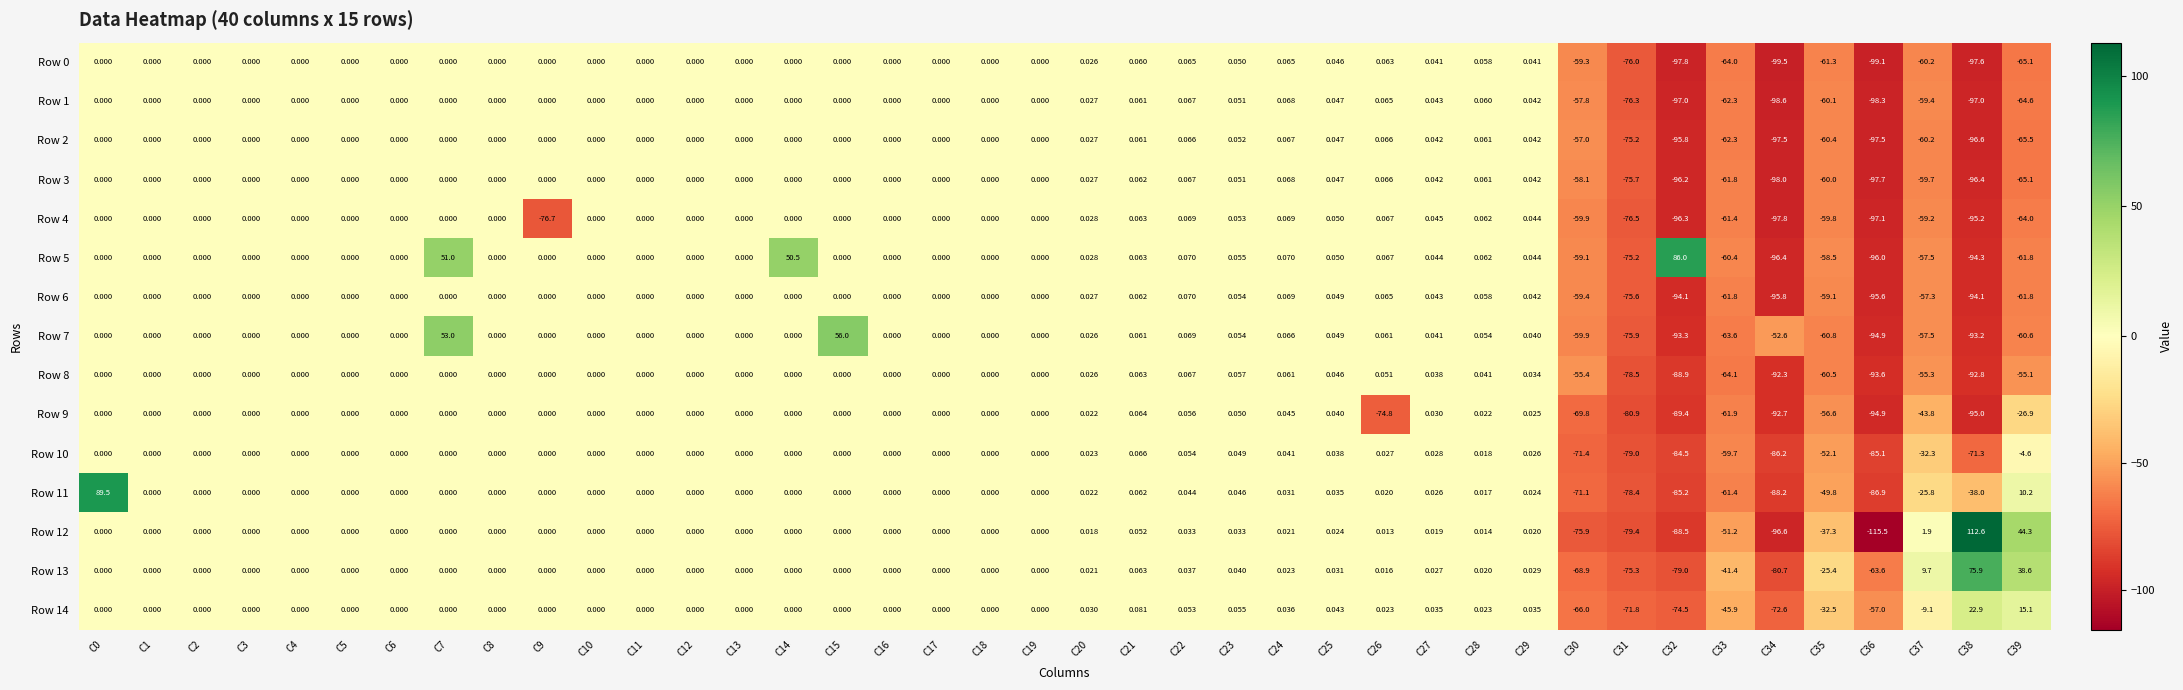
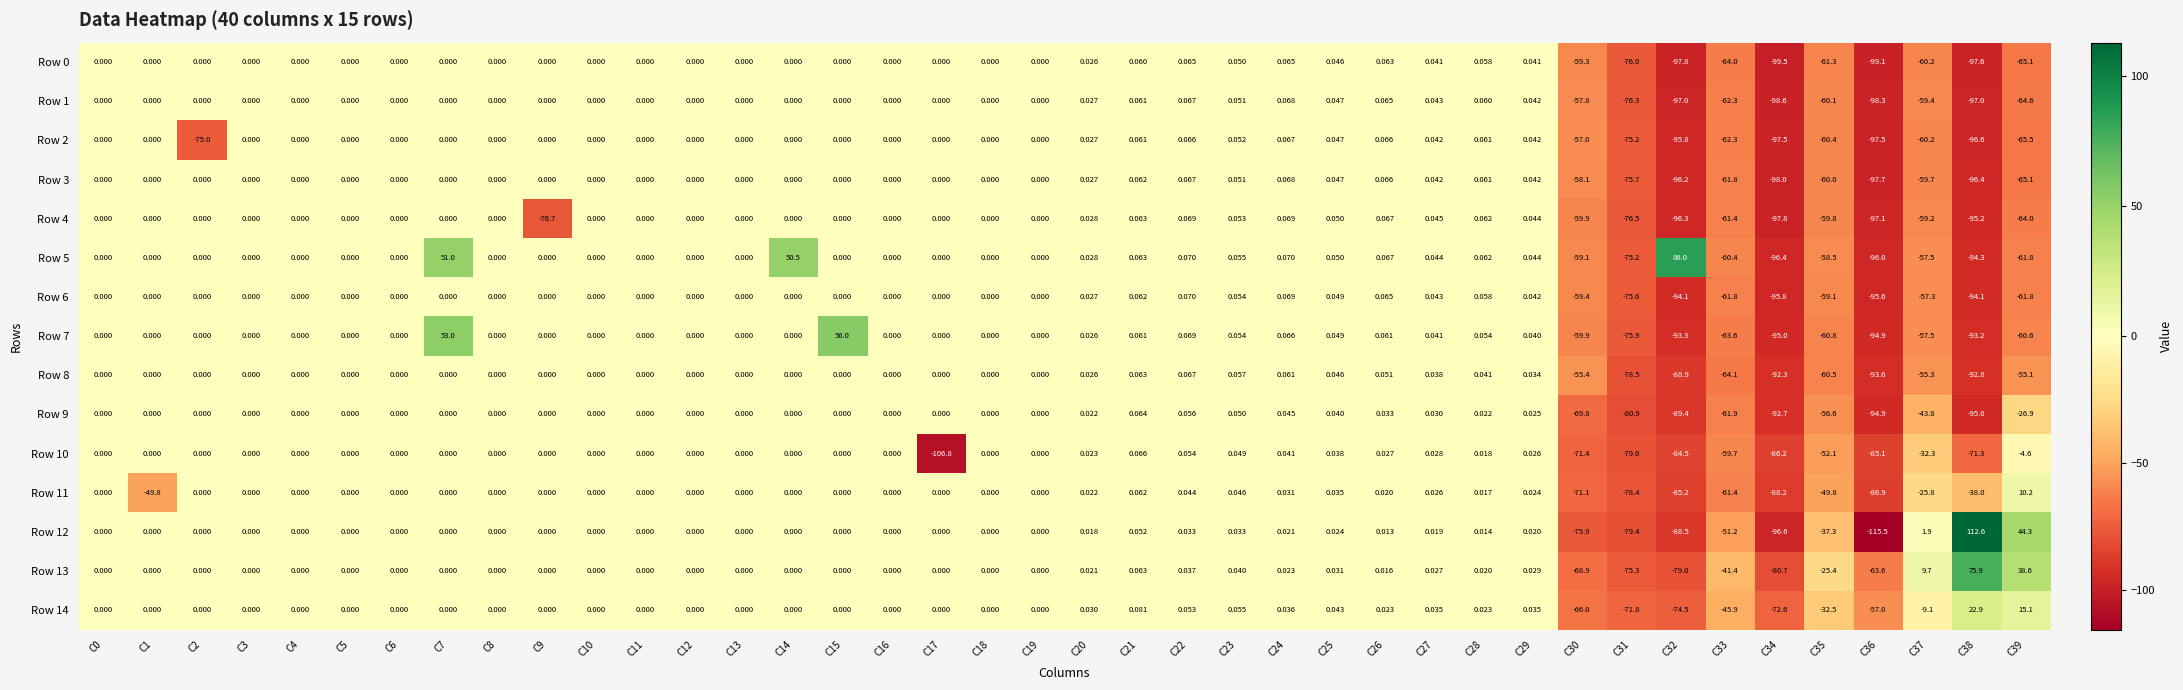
  {
    "Row 2": {
      "C0": 0.000,
      "C1": 0.000,
-     "C2": 0.000,
+     "C2": -75.0,
      "C3": 0.000,
      "C4": 0.000,
      "C5": 0.000,
      "C6": 0.000,
      "C7": 0.000,
      "C8": 0.000,
      "C9": 0.000,
      "C10": 0.000,
      "C11": 0.000,
      "C12": 0.000,
      "C13": 0.000,
      "C14": 0.000,
      "C15": 0.000,
      "C16": 0.000,
      "C17": 0.000,
      "C18": 0.000,
      "C19": 0.000,
      "C20": 0.027,
      "C21": 0.061,
      "C22": 0.066,
      "C23": 0.052,
      "C24": 0.067,
      "C25": 0.047,
      "C26": 0.066,
      "C27": 0.042,
      "C28": 0.061,
      "C29": 0.042,
      "C30": -57.0,
      "C31": -75.2,
      "C32": -95.8,
      "C33": -62.3,
      "C34": -97.5,
      "C35": -60.4,
      "C36": -97.5,
      "C37": -60.2,
      "C38": -96.6,
      "C39": -65.5
    },
    "Row 7": {
      "C0": 0.000,
      "C1": 0.000,
      "C2": 0.000,
      "C3": 0.000,
      "C4": 0.000,
      "C5": 0.000,
      "C6": 0.000,
      "C7": 53.0,
      "C8": 0.000,
      "C9": 0.000,
      "C10": 0.000,
      "C11": 0.000,
      "C12": 0.000,
      "C13": 0.000,
      "C14": 0.000,
      "C15": 56.0,
      "C16": 0.000,
      "C17": 0.000,
      "C18": 0.000,
      "C19": 0.000,
      "C20": 0.026,
      "C21": 0.061,
      "C22": 0.069,
      "C23": 0.054,
      "C24": 0.066,
      "C25": 0.049,
      "C26": 0.061,
      "C27": 0.041,
      "C28": 0.054,
      "C29": 0.040,
      "C30": -59.9,
      "C31": -75.9,
      "C32": -93.3,
      "C33": -63.6,
-     "C34": -52.6,
+     "C34": -95.0,
      "C35": -60.8,
      "C36": -94.9,
      "C37": -57.5,
      "C38": -93.2,
      "C39": -60.6
    },
    "Row 9": {
      "C0": 0.000,
      "C1": 0.000,
      "C2": 0.000,
      "C3": 0.000,
      "C4": 0.000,
      "C5": 0.000,
      "C6": 0.000,
      "C7": 0.000,
      "C8": 0.000,
      "C9": 0.000,
      "C10": 0.000,
      "C11": 0.000,
      "C12": 0.000,
      "C13": 0.000,
      "C14": 0.000,
      "C15": 0.000,
      "C16": 0.000,
      "C17": 0.000,
      "C18": 0.000,
      "C19": 0.000,
      "C20": 0.022,
      "C21": 0.064,
      "C22": 0.056,
      "C23": 0.050,
      "C24": 0.045,
      "C25": 0.040,
-     "C26": -74.8,
+     "C26": 0.033,
      "C27": 0.030,
      "C28": 0.022,
      "C29": 0.025,
      "C30": -69.8,
      "C31": -80.9,
      "C32": -89.4,
      "C33": -61.9,
      "C34": -92.7,
      "C35": -56.6,
      "C36": -94.9,
      "C37": -43.8,
      "C38": -95.0,
      "C39": -26.9
    },
    "Row 10": {
      "C0": 0.000,
      "C1": 0.000,
      "C2": 0.000,
      "C3": 0.000,
      "C4": 0.000,
      "C5": 0.000,
      "C6": 0.000,
      "C7": 0.000,
      "C8": 0.000,
      "C9": 0.000,
      "C10": 0.000,
      "C11": 0.000,
      "C12": 0.000,
      "C13": 0.000,
      "C14": 0.000,
      "C15": 0.000,
      "C16": 0.000,
-     "C17": 0.000,
+     "C17": -106.8,
      "C18": 0.000,
      "C19": 0.000,
      "C20": 0.023,
      "C21": 0.066,
      "C22": 0.054,
      "C23": 0.049,
      "C24": 0.041,
      "C25": 0.038,
      "C26": 0.027,
      "C27": 0.028,
      "C28": 0.018,
      "C29": 0.026,
      "C30": -71.4,
      "C31": -79.0,
      "C32": -84.5,
      "C33": -59.7,
      "C34": -86.2,
      "C35": -52.1,
      "C36": -85.1,
      "C37": -32.3,
      "C38": -71.3,
      "C39": -4.6
    },
    "Row 11": {
-     "C0": 89.5,
-     "C1": 0.000,
+     "C0": 0.000,
+     "C1": -49.8,
      "C2": 0.000,
      "C3": 0.000,
      "C4": 0.000,
      "C5": 0.000,
      "C6": 0.000,
      "C7": 0.000,
      "C8": 0.000,
      "C9": 0.000,
      "C10": 0.000,
      "C11": 0.000,
      "C12": 0.000,
      "C13": 0.000,
      "C14": 0.000,
      "C15": 0.000,
      "C16": 0.000,
      "C17": 0.000,
      "C18": 0.000,
      "C19": 0.000,
      "C20": 0.022,
      "C21": 0.062,
      "C22": 0.044,
      "C23": 0.046,
      "C24": 0.031,
      "C25": 0.035,
      "C26": 0.020,
      "C27": 0.026,
      "C28": 0.017,
      "C29": 0.024,
      "C30": -71.1,
      "C31": -78.4,
      "C32": -85.2,
      "C33": -61.4,
      "C34": -88.2,
      "C35": -49.8,
      "C36": -86.9,
      "C37": -25.8,
      "C38": -38.0,
      "C39": 10.2
    }
  }
